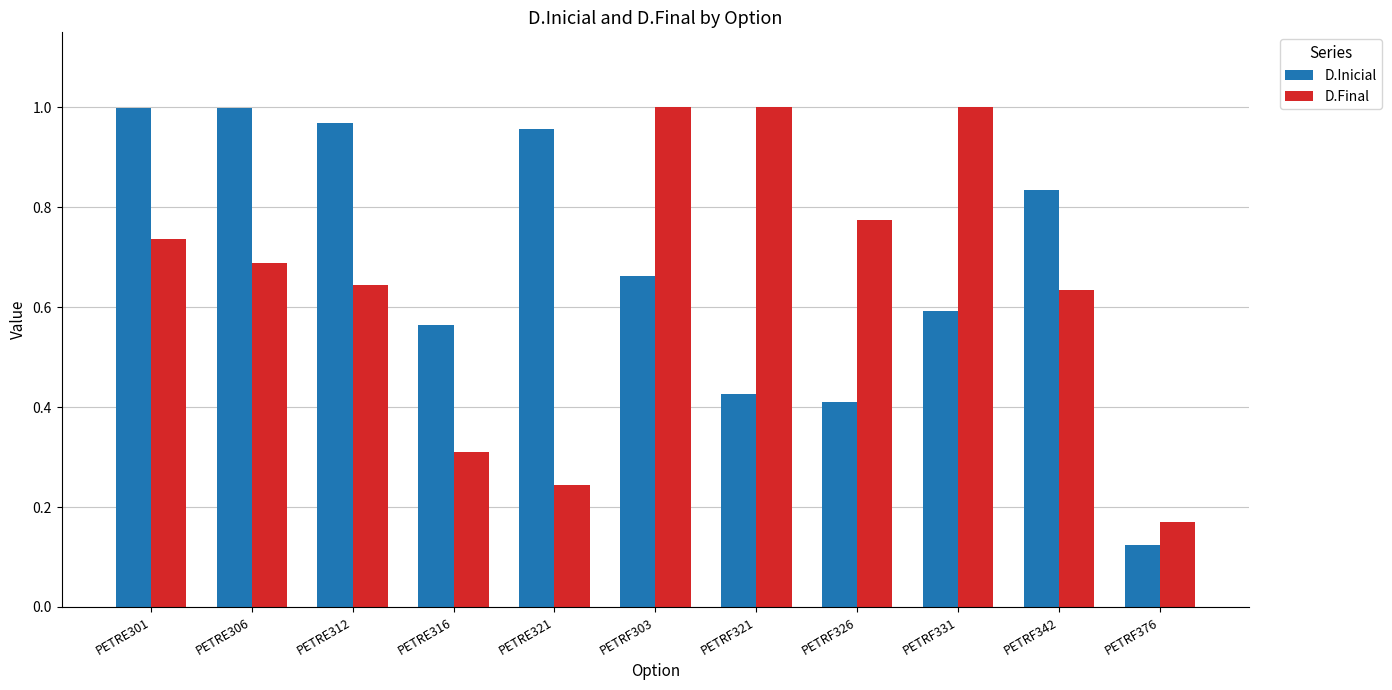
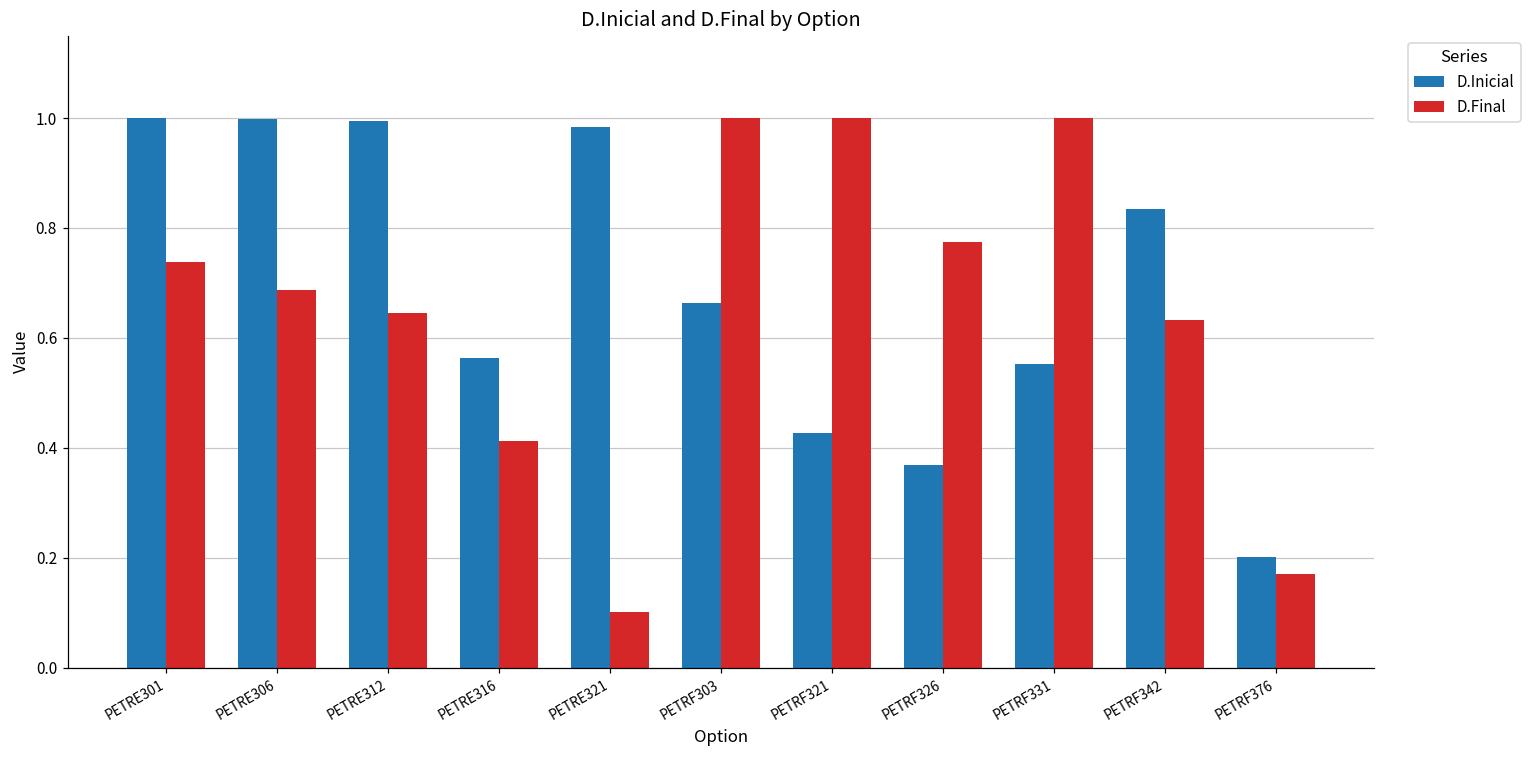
  {
    "D.Inicial": {
      "PETRE301": 1.00,
      "PETRE306": 1.00,
-     "PETRE312": 0.97,
+     "PETRE312": 1.00,
      "PETRE316": 0.56,
-     "PETRE321": 0.96,
+     "PETRE321": 0.98,
      "PETRF303": 0.66,
      "PETRF321": 0.43,
-     "PETRF326": 0.41,
-     "PETRF331": 0.59,
+     "PETRF326": 0.37,
+     "PETRF331": 0.55,
      "PETRF342": 0.83,
-     "PETRF376": 0.12
+     "PETRF376": 0.20
    },
    "D.Final": {
      "PETRE301": 0.74,
      "PETRE306": 0.69,
      "PETRE312": 0.64,
-     "PETRE316": 0.31,
-     "PETRE321": 0.24,
+     "PETRE316": 0.41,
+     "PETRE321": 0.10,
      "PETRF303": 1.00,
      "PETRF321": 1.00,
      "PETRF326": 0.77,
      "PETRF331": 1.00,
      "PETRF342": 0.63,
      "PETRF376": 0.17
    }
  }
